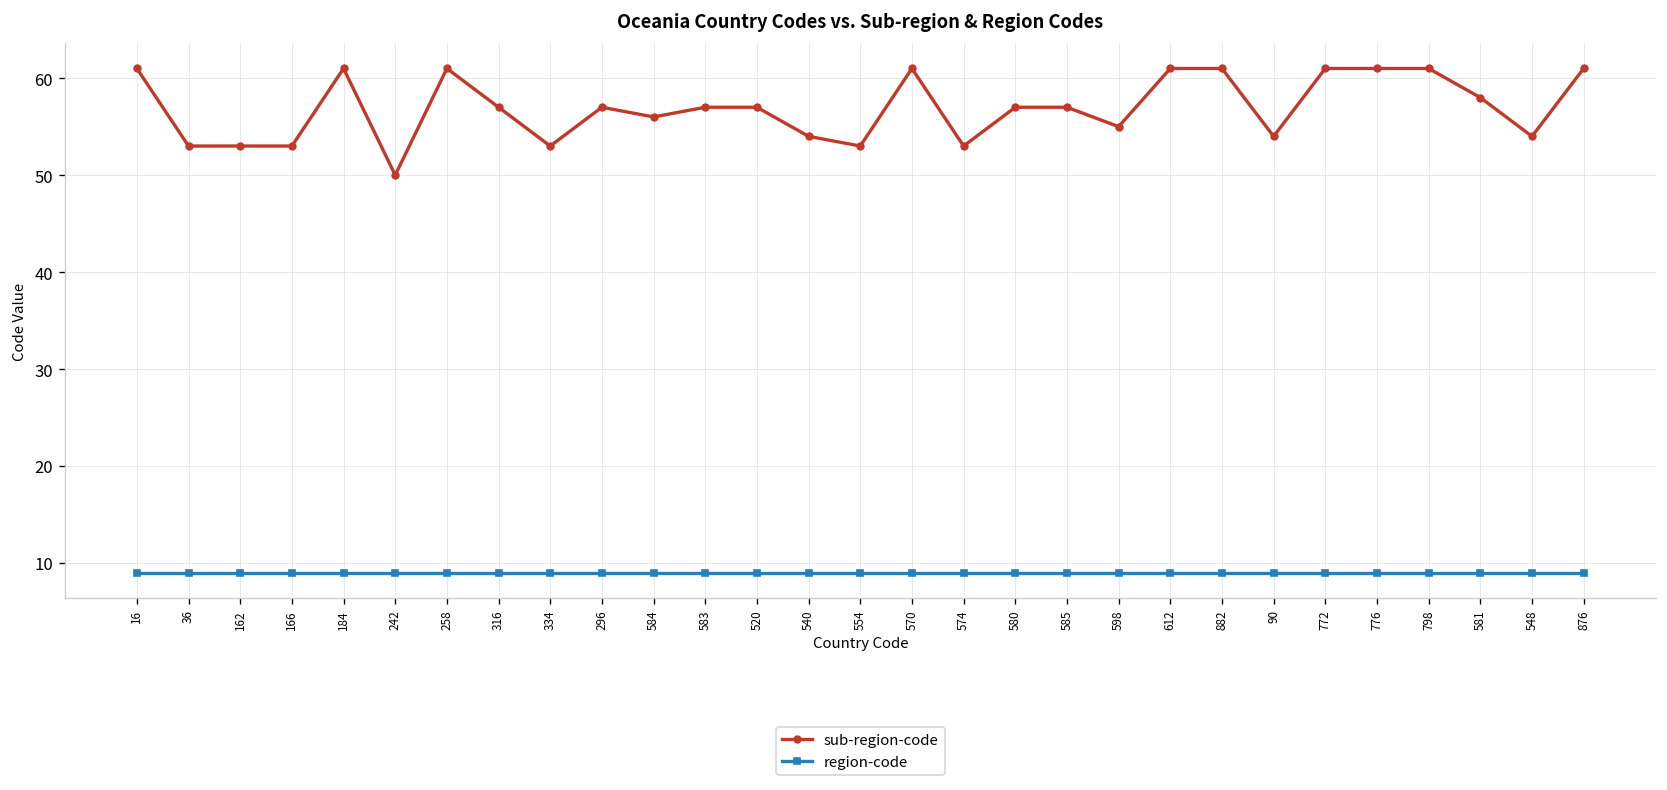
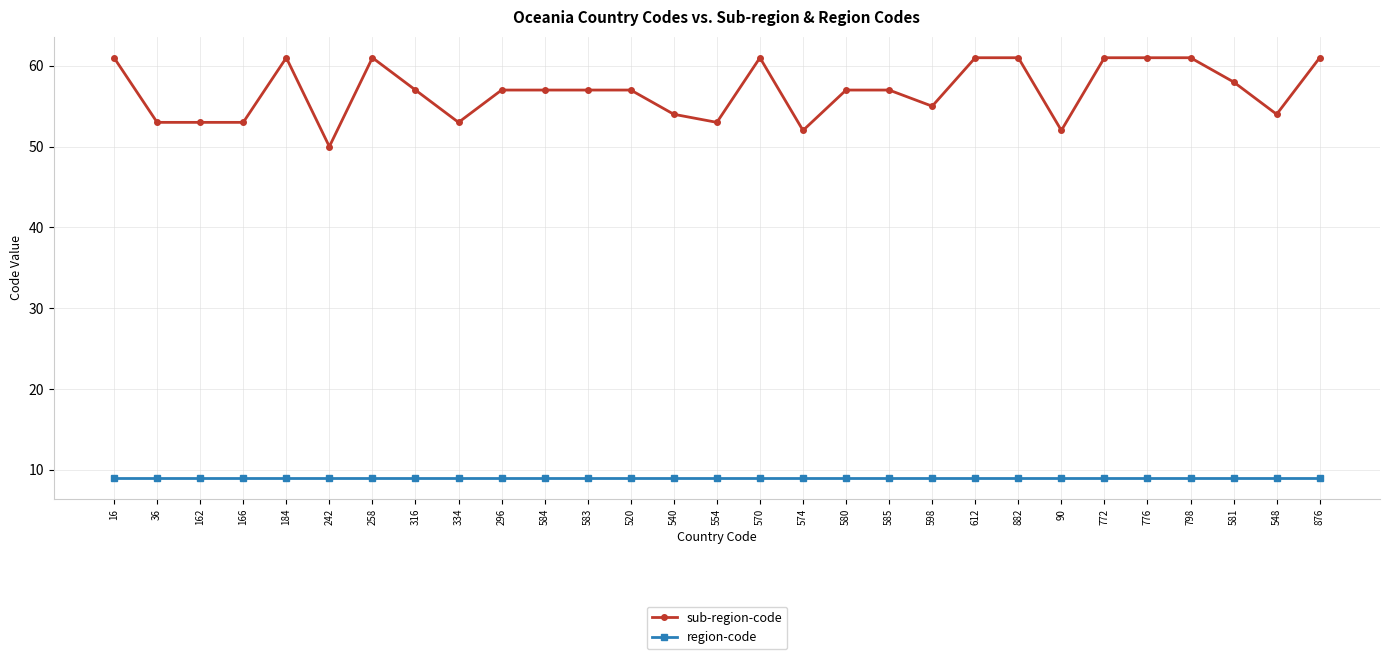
  {
    "sub-region-code": {
      "16": 61,
      "36": 53,
      "162": 53,
      "166": 53,
      "184": 61,
      "242": 50,
      "258": 61,
      "316": 57,
      "334": 53,
      "296": 57,
-     "584": 56,
+     "584": 57,
      "583": 57,
      "520": 57,
      "540": 54,
      "554": 53,
      "570": 61,
-     "574": 53,
+     "574": 52,
      "580": 57,
      "585": 57,
      "598": 55,
      "612": 61,
      "882": 61,
-     "90": 54,
+     "90": 52,
      "772": 61,
      "776": 61,
      "798": 61,
      "581": 58,
      "548": 54,
      "876": 61
    },
    "region-code": {
      "16": 9,
      "36": 9,
      "162": 9,
      "166": 9,
      "184": 9,
      "242": 9,
      "258": 9,
      "316": 9,
      "334": 9,
      "296": 9,
      "584": 9,
      "583": 9,
      "520": 9,
      "540": 9,
      "554": 9,
      "570": 9,
      "574": 9,
      "580": 9,
      "585": 9,
      "598": 9,
      "612": 9,
      "882": 9,
      "90": 9,
      "772": 9,
      "776": 9,
      "798": 9,
      "581": 9,
      "548": 9,
      "876": 9
    }
  }
